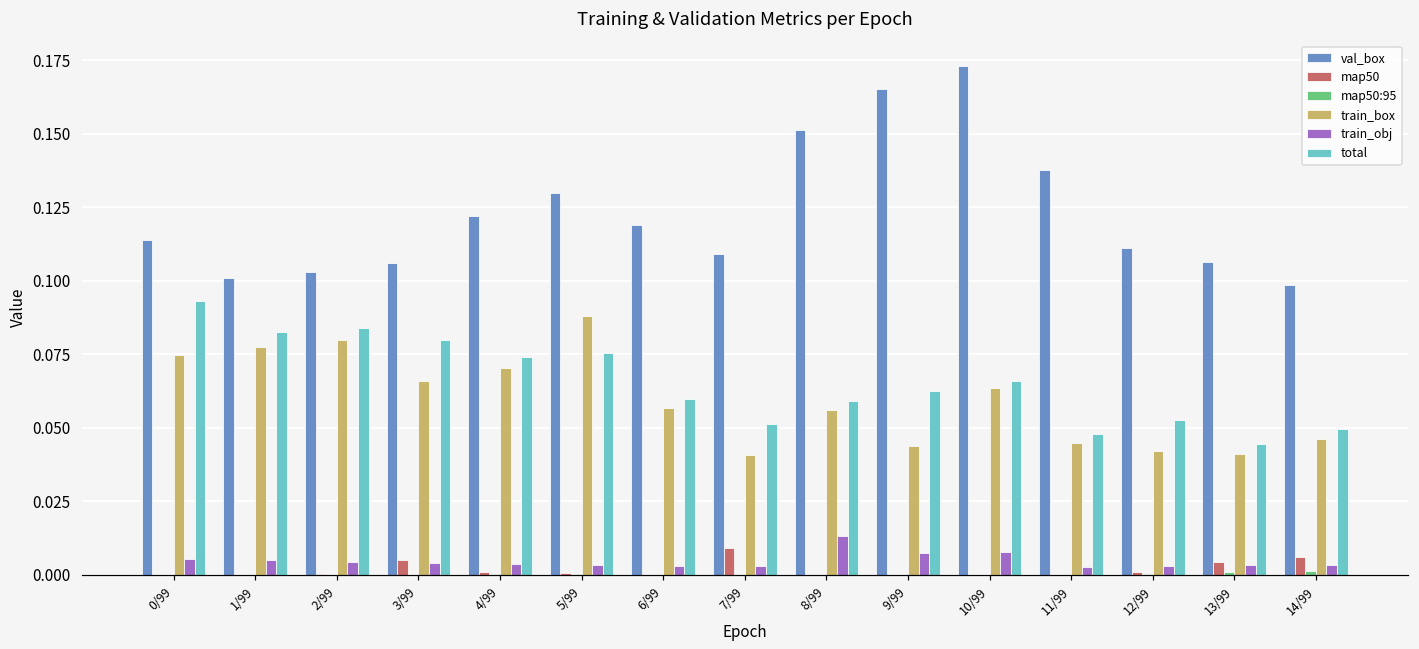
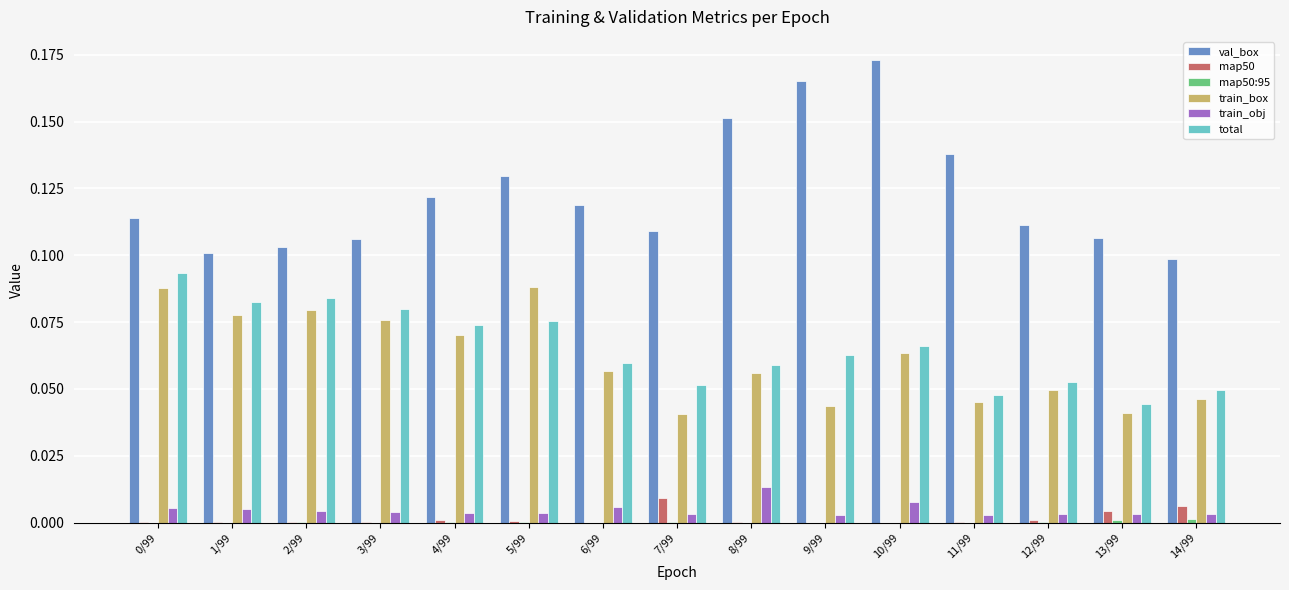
  {
    "map50": {
-     "3/99": 0.005,
+     "3/99": 0.000,
      "4/99": 0.001,
      "7/99": 0.009,
      "9/99": 0.000,
      "13/99": 0.004,
      "14/99": 0.006
    },
    "map50:95": {
      "9/99": 0.000,
      "14/99": 0.001
    },
    "train_box": {
-     "0/99": 0.075,
+     "0/99": 0.088,
      "1/99": 0.078,
      "2/99": 0.080,
-     "3/99": 0.066,
+     "3/99": 0.076,
      "4/99": 0.070,
      "5/99": 0.088,
      "6/99": 0.057,
      "7/99": 0.041,
      "8/99": 0.056,
      "9/99": 0.044,
      "10/99": 0.063,
      "11/99": 0.045,
-     "12/99": 0.042,
+     "12/99": 0.050,
      "13/99": 0.041,
      "14/99": 0.046
    },
    "train_obj": {
      "0/99": 0.005,
      "1/99": 0.005,
      "2/99": 0.004,
      "3/99": 0.004,
      "4/99": 0.004,
      "5/99": 0.003,
-     "6/99": 0.003,
+     "6/99": 0.006,
      "7/99": 0.003,
      "8/99": 0.013,
-     "9/99": 0.008,
+     "9/99": 0.003,
      "10/99": 0.008,
      "11/99": 0.003,
      "12/99": 0.003,
      "13/99": 0.003,
      "14/99": 0.003
    }
  }
